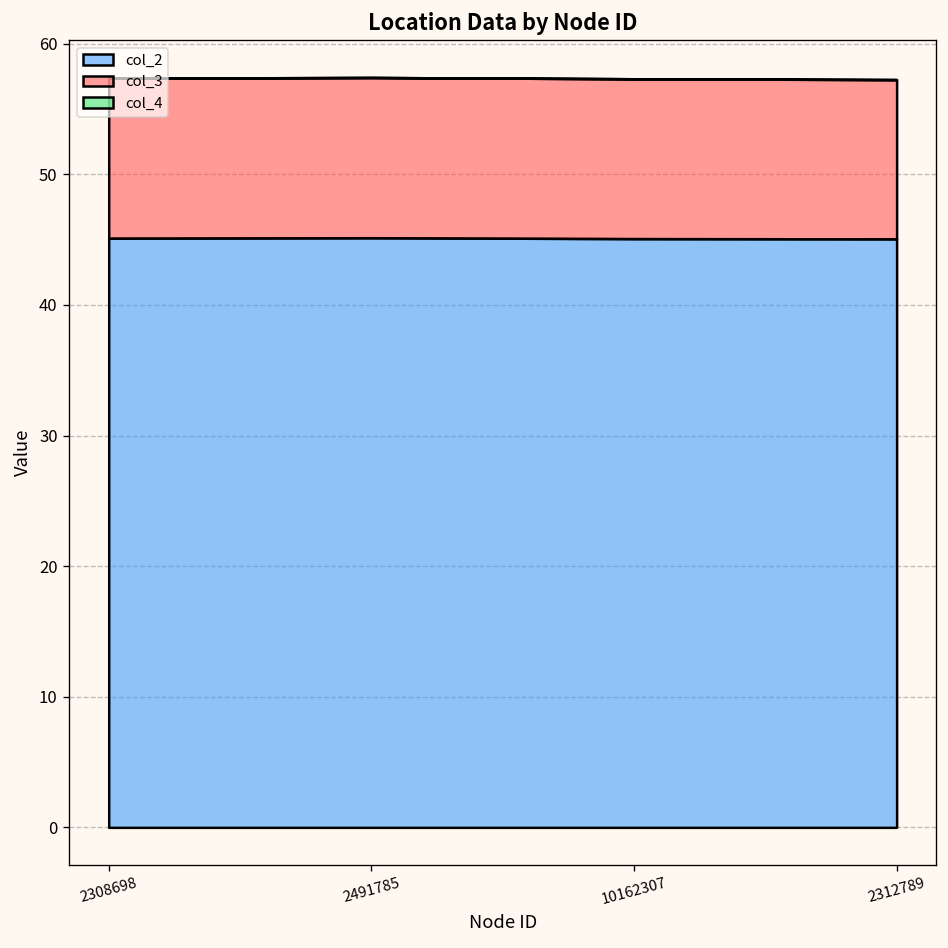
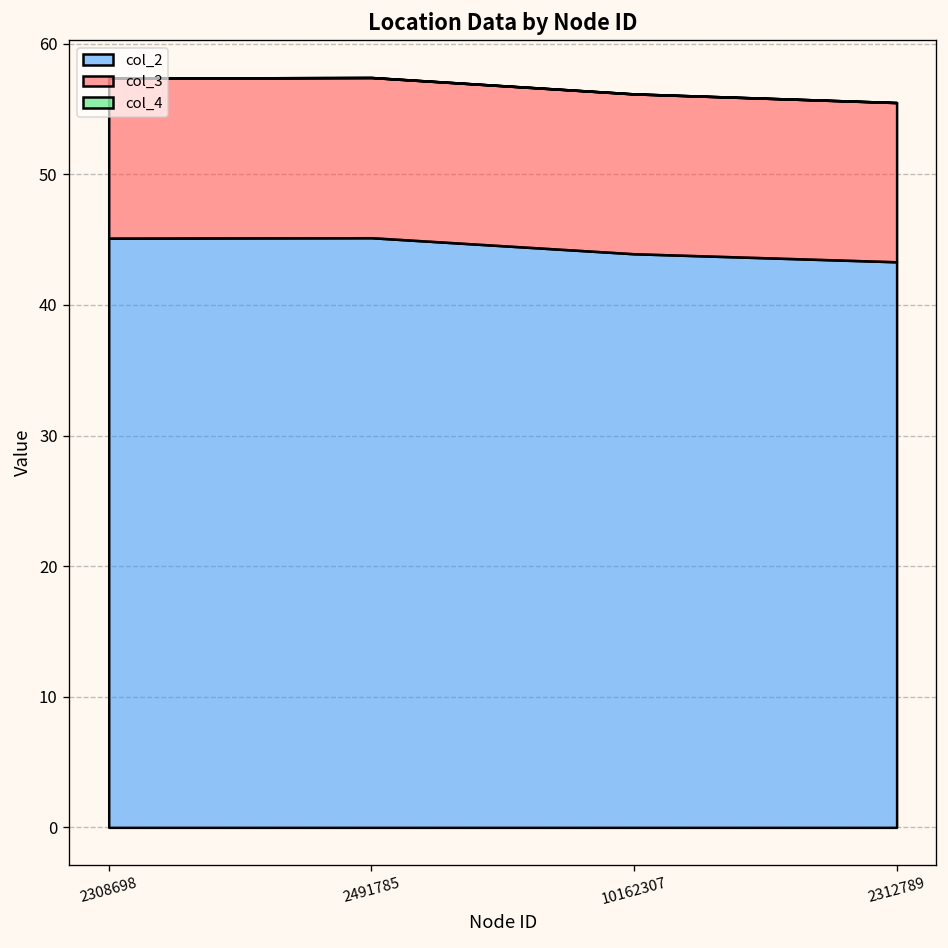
  {
    "col_2": {
      "2308698": 45.1,
      "2491785": 45.1,
-     "10162307": 45.1,
-     "2312789": 45.1
+     "10162307": 43.9,
+     "2312789": 43.3
    },
    "col_4": {
      "2491785": 12.3,
      "10162307": 12.2,
      "2312789": 12.2
    }
  }
